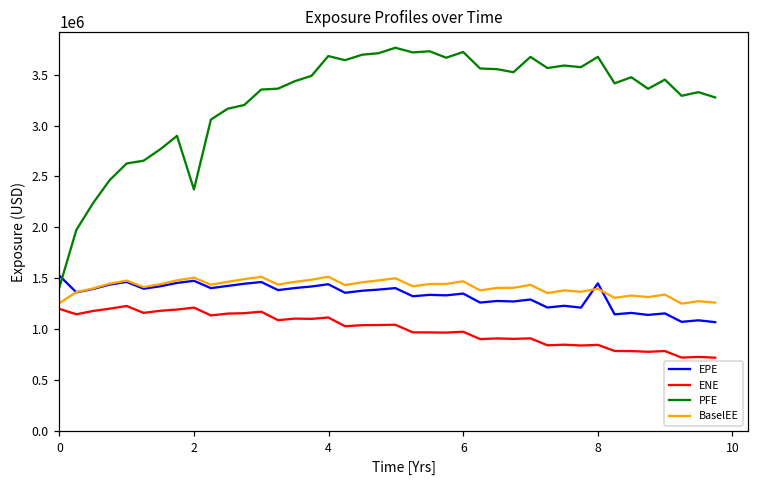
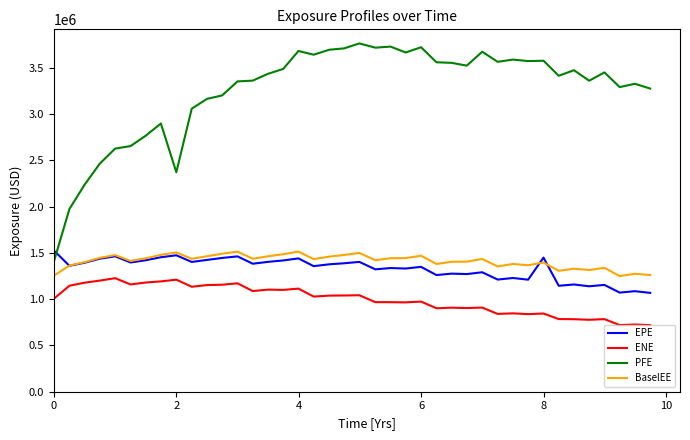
  {
    "EPE": {
      "0": 1500000,
      "2": 1500000,
      "6": 1300000,
      "8": 1500000
    },
    "ENE": {
-     "0": 1200000,
+     "0": 1000000,
      "2": 1200000,
      "6": 1000000,
      "8": 800000
    },
    "PFE": {
      "0": 1400000,
      "2": 2400000,
      "6": 3700000,
-     "8": 3700000
+     "8": 3600000
    },
    "BaselEE": {
      "0": 1300000,
      "2": 1500000,
      "6": 1500000,
      "8": 1400000
    }
  }
